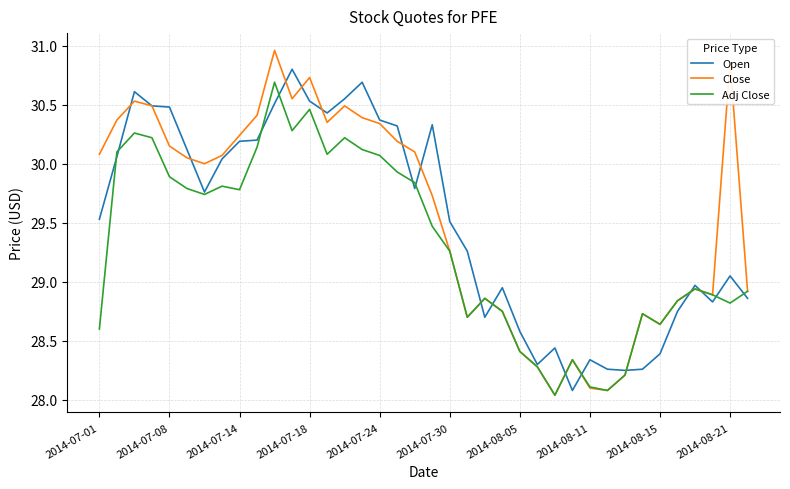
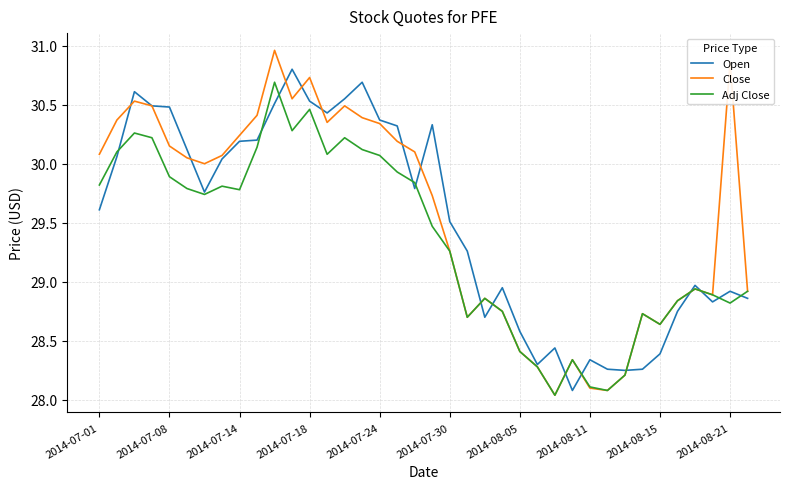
  {
    "Open": {
-     "2014-07-01": 29.53,
+     "2014-07-01": 29.61,
      "2014-07-08": 30.48,
      "2014-07-14": 30.19,
      "2014-07-18": 30.53,
      "2014-07-24": 30.37,
      "2014-07-30": 29.51,
      "2014-08-05": 28.58,
      "2014-08-11": 28.34,
      "2014-08-15": 28.39,
-     "2014-08-21": 29.05
+     "2014-08-21": 28.92
    },
    "Close": {
      "2014-07-01": 30.08,
      "2014-07-08": 30.15,
      "2014-07-14": 30.24,
      "2014-07-18": 30.73,
      "2014-07-24": 30.34
    },
    "Adj Close": {
-     "2014-07-01": 28.60,
+     "2014-07-01": 29.82,
      "2014-07-08": 29.89,
      "2014-07-14": 29.78,
      "2014-07-18": 30.46,
      "2014-07-24": 30.07,
      "2014-08-21": 28.82
    }
  }
